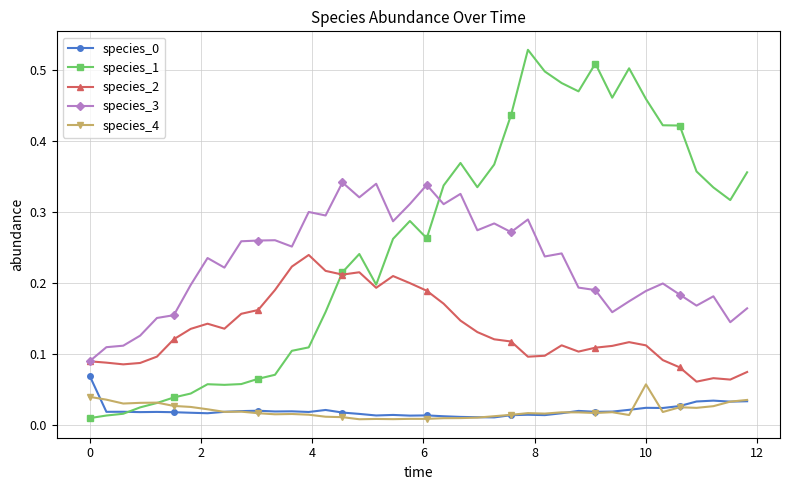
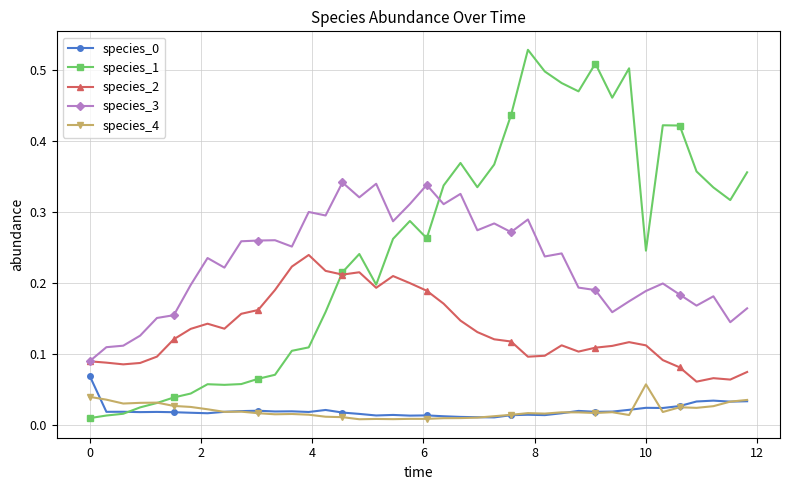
  {
    "species_0": {
      "0": 0.07,
      "10": 0.02
    },
    "species_1": {
      "0": 0.01,
-     "10": 0.46
+     "10": 0.25
    },
    "species_2": {
      "10": 0.11
    },
    "species_3": {
      "10": 0.19
    },
    "species_4": {
      "0": 0.04,
      "10": 0.06
    }
  }
